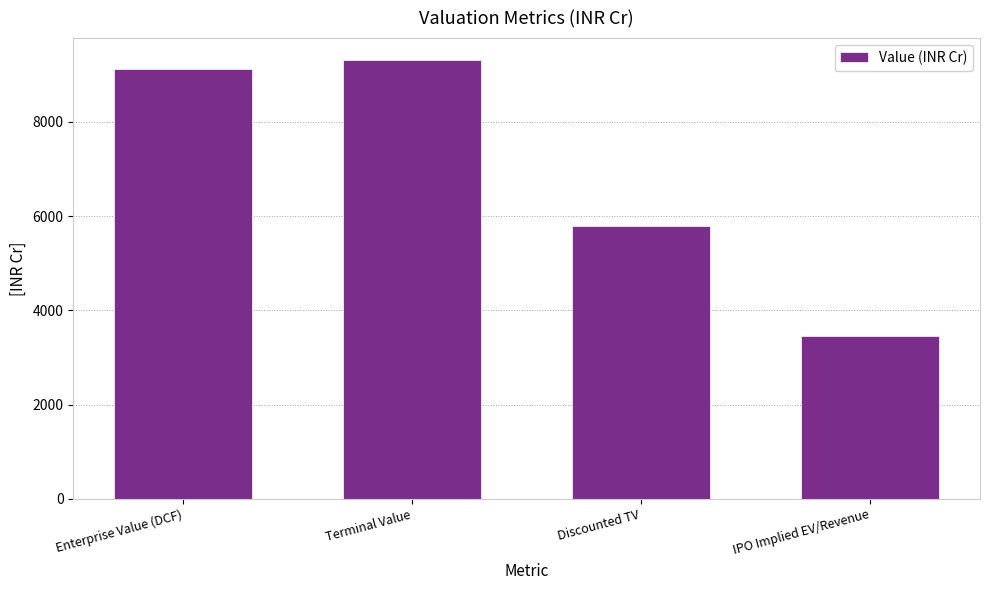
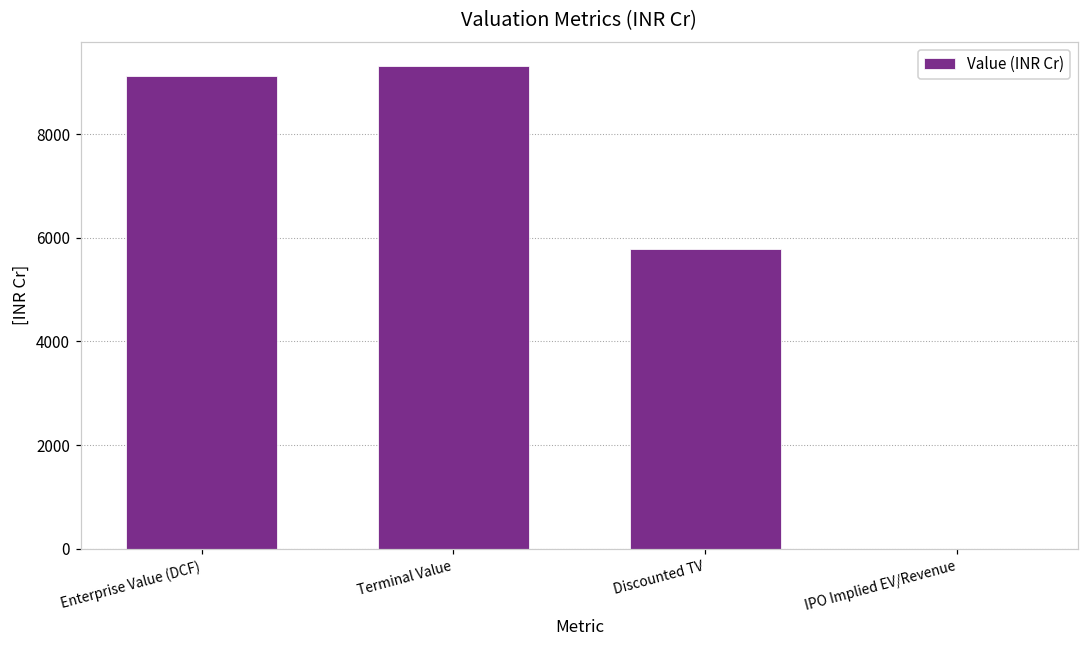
  {
    "Enterprise Value (DCF)": 9100,
    "Terminal Value": 9300,
    "Discounted TV": 5800,
-   "IPO Implied EV/Revenue": 3500
+   "IPO Implied EV/Revenue": 0
  }
